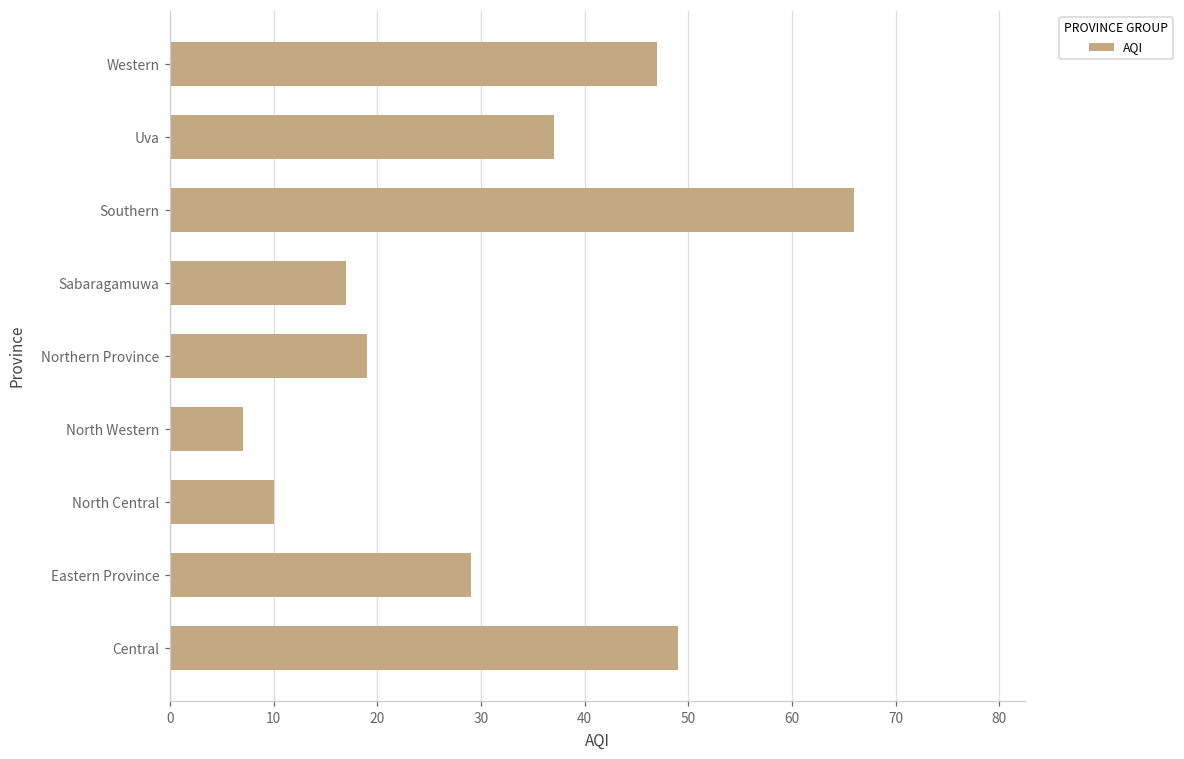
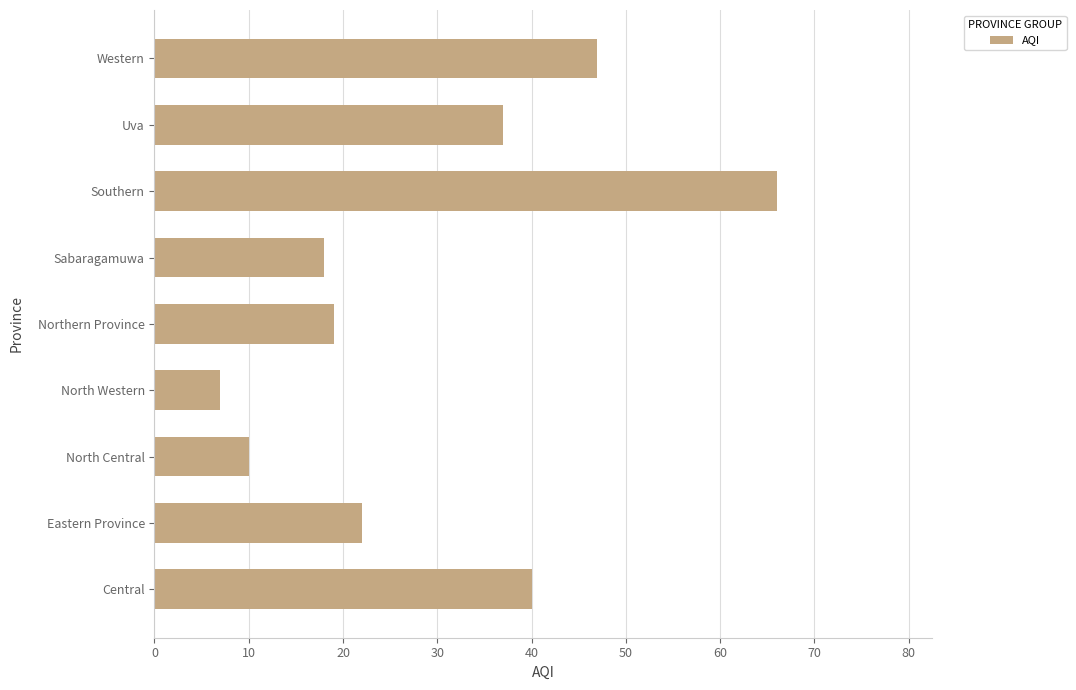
  {
    "Western": 47,
    "Uva": 37,
    "Southern": 66,
-   "Sabaragamuwa": 17,
+   "Sabaragamuwa": 18,
    "Northern Province": 19,
    "North Western": 7,
    "North Central": 10,
-   "Eastern Province": 29,
-   "Central": 49
+   "Eastern Province": 22,
+   "Central": 40
  }
